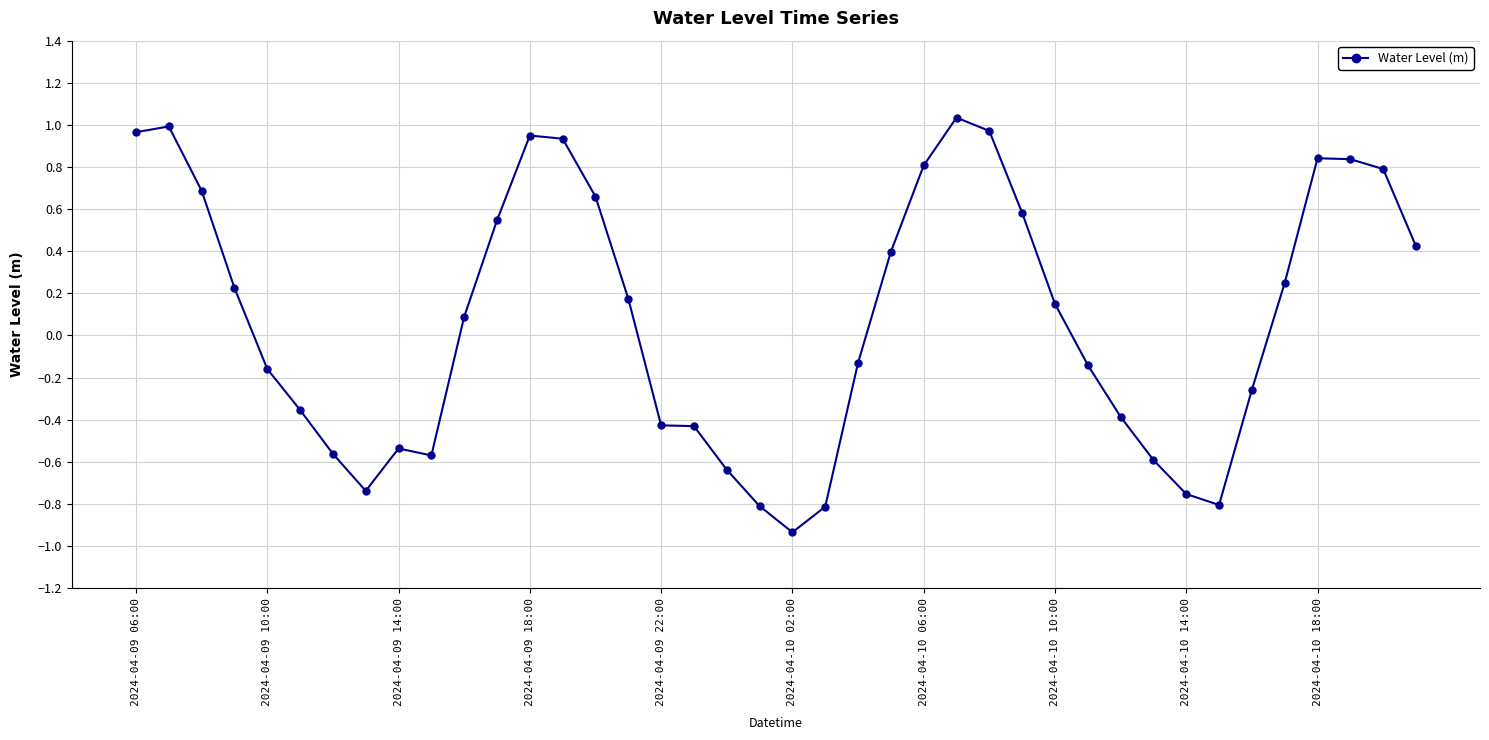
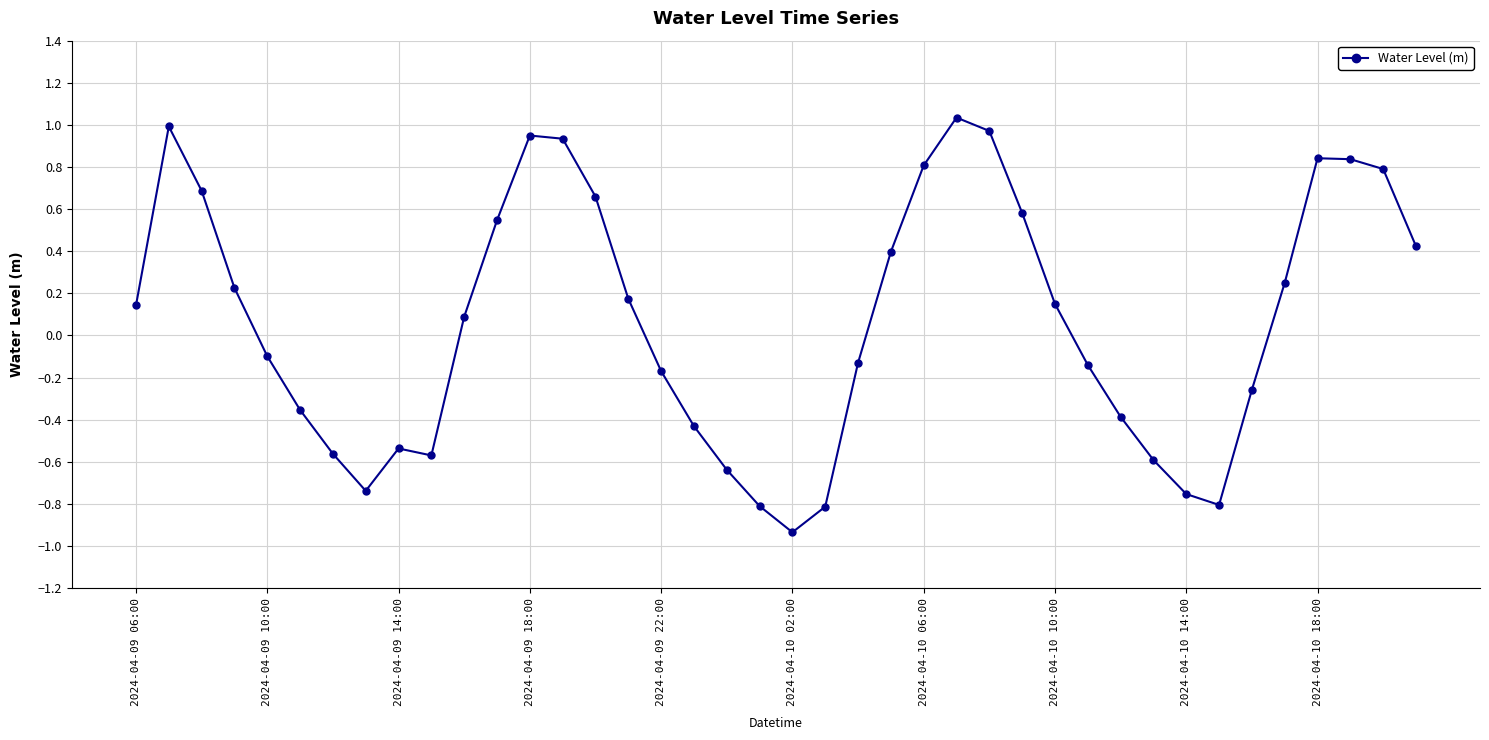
  {
-   "2024-04-09 06:00": 0.97,
-   "2024-04-09 10:00": -0.16,
+   "2024-04-09 06:00": 0.14,
+   "2024-04-09 10:00": -0.10,
    "2024-04-09 14:00": -0.54,
    "2024-04-09 18:00": 0.95,
-   "2024-04-09 22:00": -0.43,
+   "2024-04-09 22:00": -0.17,
    "2024-04-10 02:00": -0.93,
    "2024-04-10 06:00": 0.81,
    "2024-04-10 10:00": 0.15,
    "2024-04-10 14:00": -0.75,
    "2024-04-10 18:00": 0.84
  }
